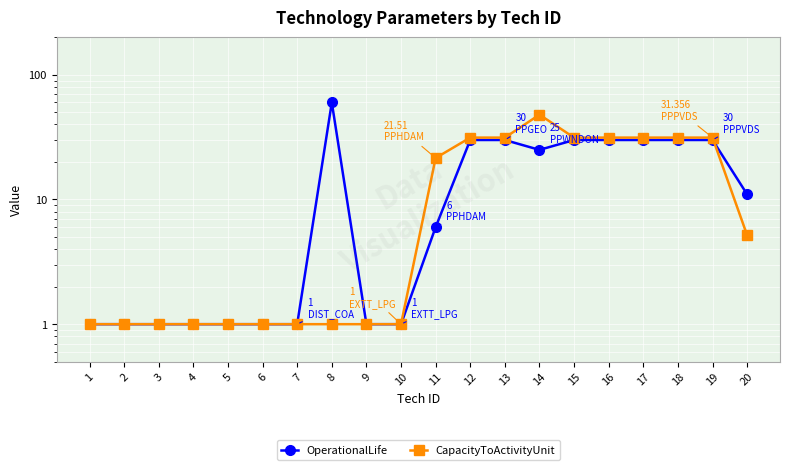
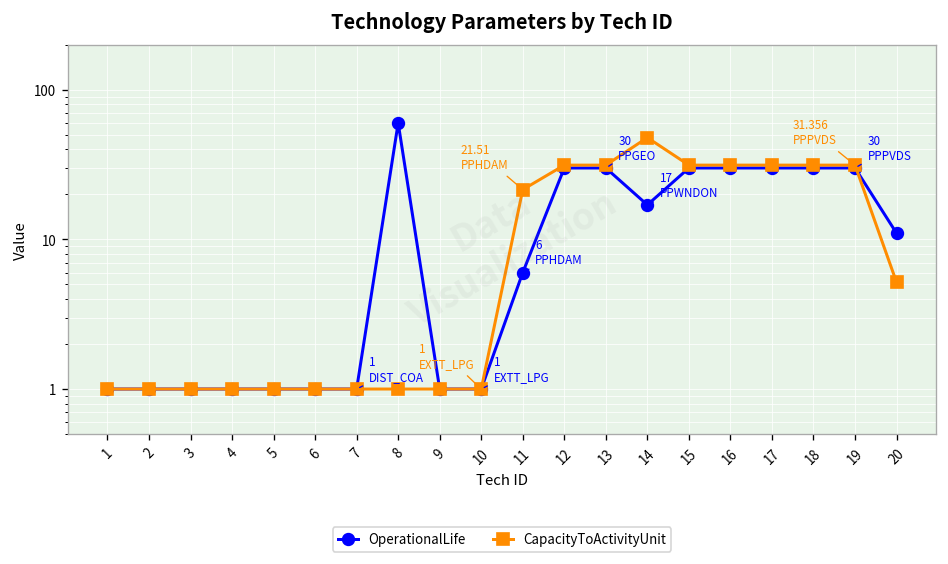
  {
    "OperationalLife": {
-     "14": 25
+     "14": 17
    },
    "CapacityToActivityUnit": {
      "8": 1
    }
  }
